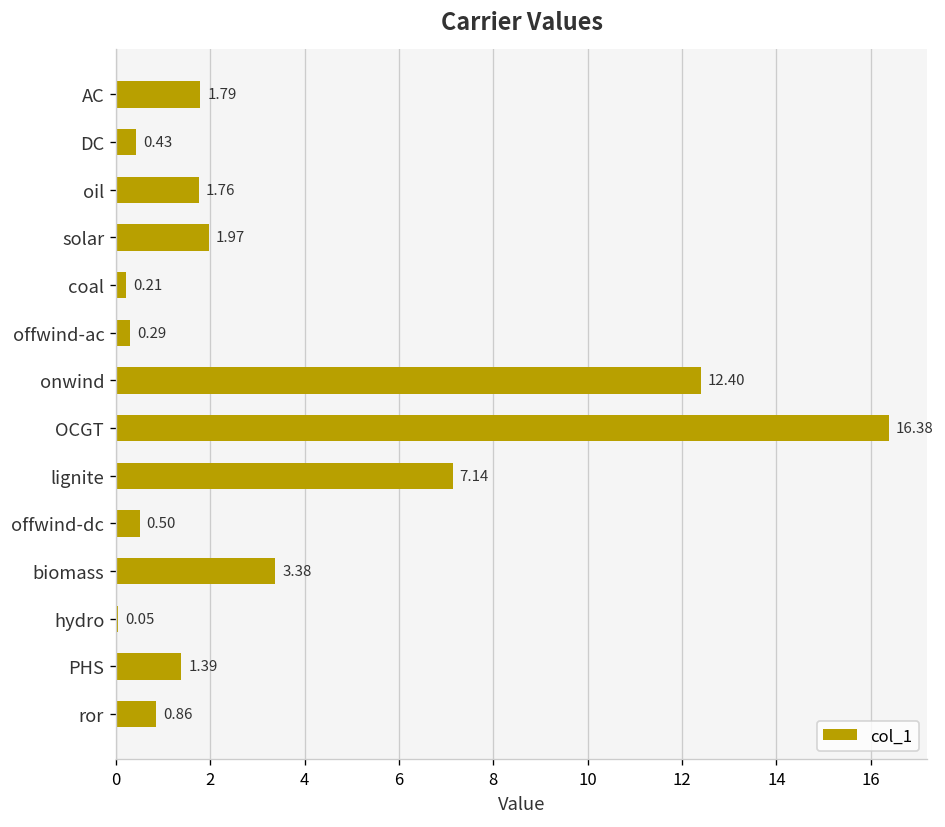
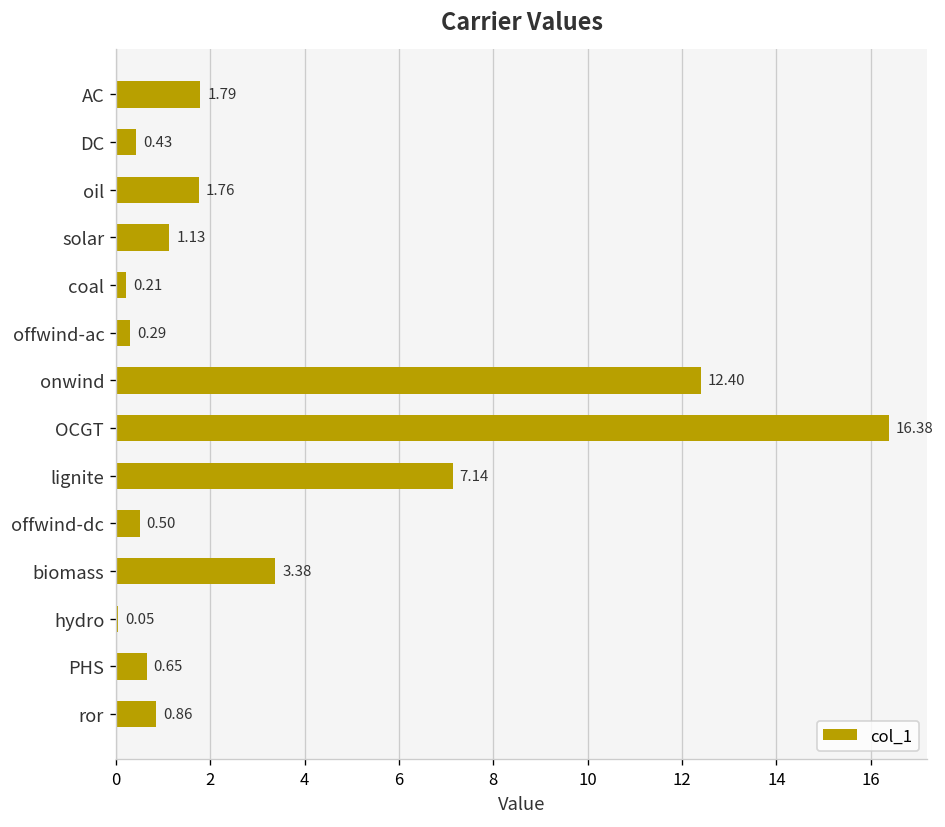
  {
    "AC": 1.79,
    "DC": 0.43,
    "oil": 1.76,
-   "solar": 1.97,
+   "solar": 1.13,
    "coal": 0.21,
    "offwind-ac": 0.29,
    "onwind": 12.40,
    "OCGT": 16.38,
    "lignite": 7.14,
    "offwind-dc": 0.50,
    "biomass": 3.38,
    "hydro": 0.05,
-   "PHS": 1.39,
+   "PHS": 0.65,
    "ror": 0.86
  }
